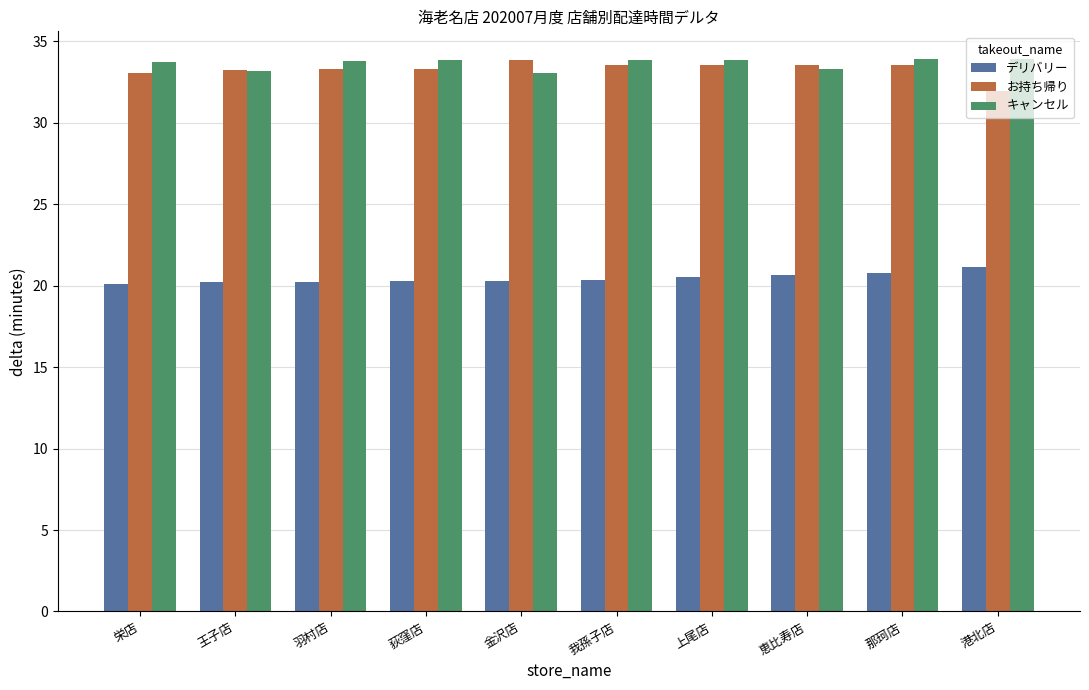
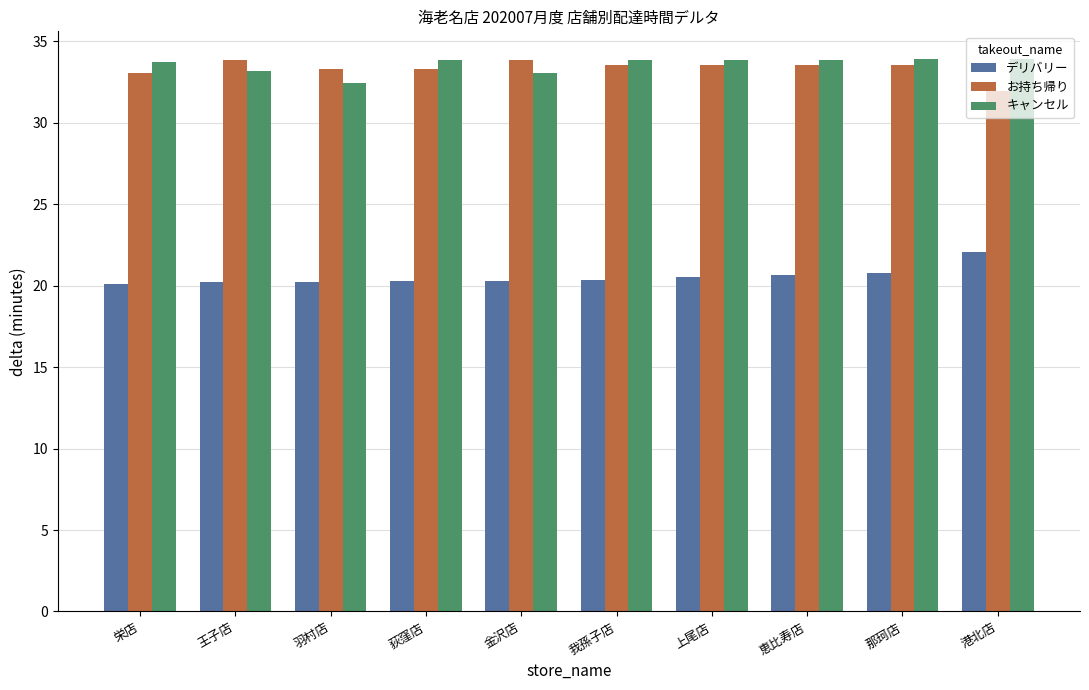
  {
    "デリバリー": {
      "栄店": 20.1,
      "王子店": 20.2,
      "羽村店": 20.3,
      "荻窪店": 20.3,
      "金沢店": 20.3,
      "我孫子店": 20.3,
      "上尾店": 20.5,
      "恵比寿店": 20.7,
      "那珂店": 20.8,
-     "港北店": 21.2
+     "港北店": 22.0
    },
    "お持ち帰り": {
      "栄店": 33.1,
-     "王子店": 33.2,
+     "王子店": 33.8,
      "羽村店": 33.3,
      "荻窪店": 33.3,
      "金沢店": 33.9,
      "我孫子店": 33.5,
      "上尾店": 33.5,
      "恵比寿店": 33.6,
      "那珂店": 33.6
    },
    "キャンセル": {
      "栄店": 33.8,
      "王子店": 33.2,
-     "羽村店": 33.8,
+     "羽村店": 32.5,
      "荻窪店": 33.8,
      "金沢店": 33.0,
      "我孫子店": 33.9,
      "上尾店": 33.9,
-     "恵比寿店": 33.3,
+     "恵比寿店": 33.9,
      "那珂店": 33.9
    }
  }
